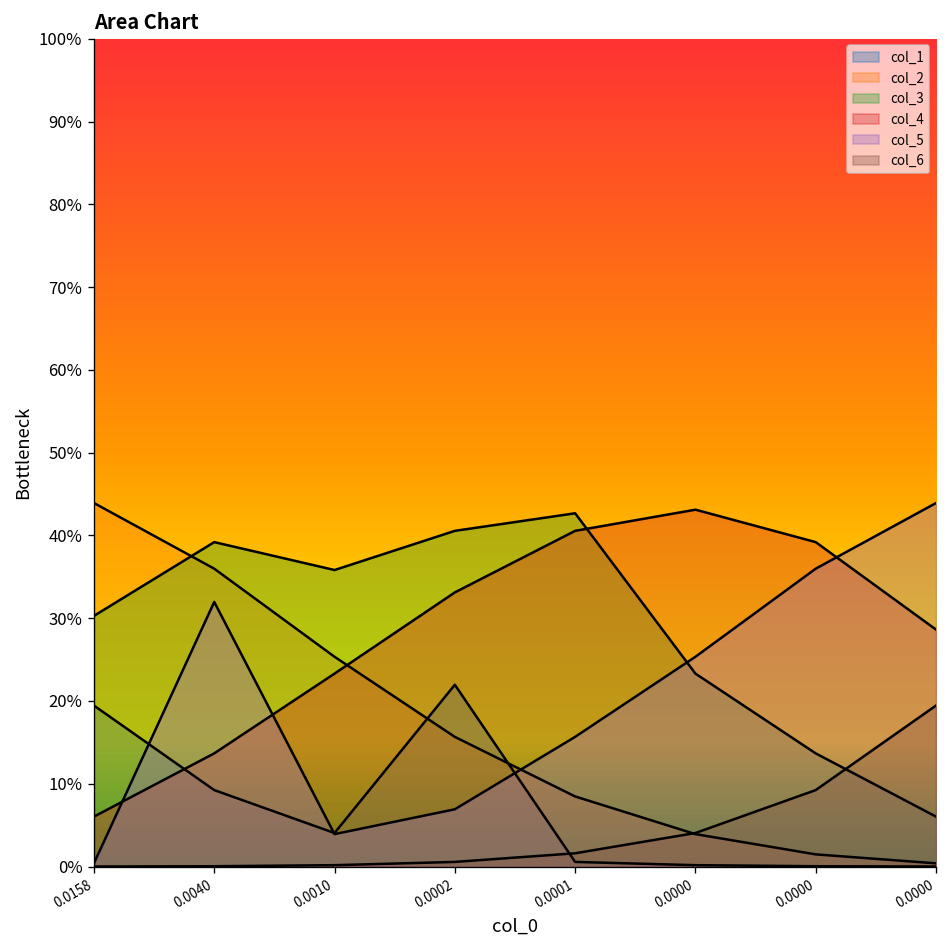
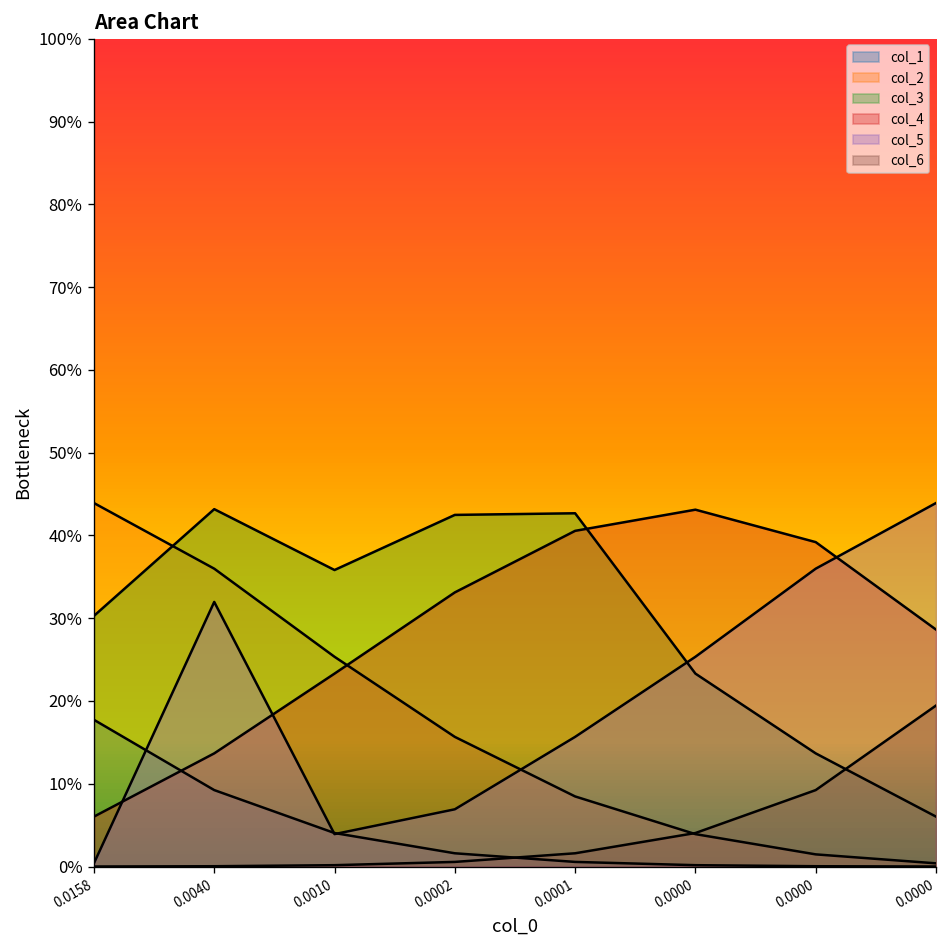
  {
    "col_1": {
-     "0.0158": "19%",
+     "0.0158": "18%",
      "0.0040": "9%",
-     "0.0002": "22%",
+     "0.0002": "2%",
      "0.0001": "1%"
    },
    "col_3": {
      "0.0158": "30%",
-     "0.0040": "39%",
+     "0.0040": "43%",
      "0.0010": "36%",
-     "0.0002": "41%",
+     "0.0002": "42%",
      "0.0001": "43%"
    },
    "col_5": {
      "0.0158": "0%",
      "0.0040": "32%",
      "0.0002": "7%",
      "0.0001": "16%"
    }
  }
